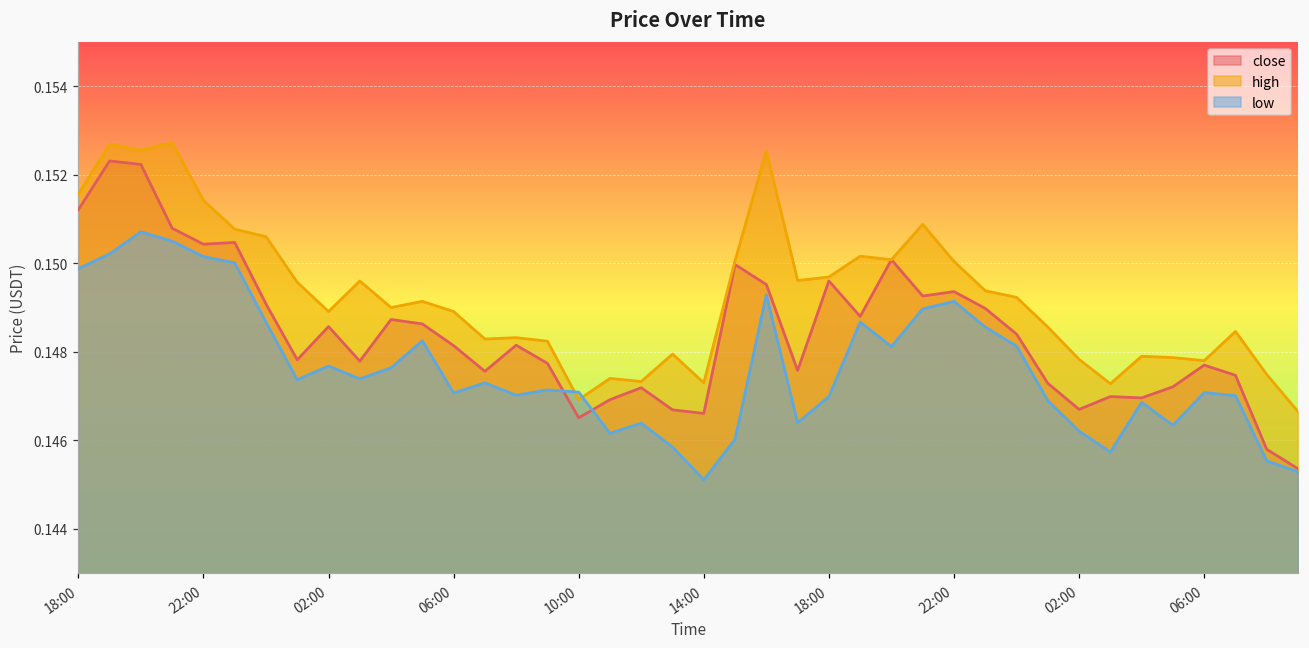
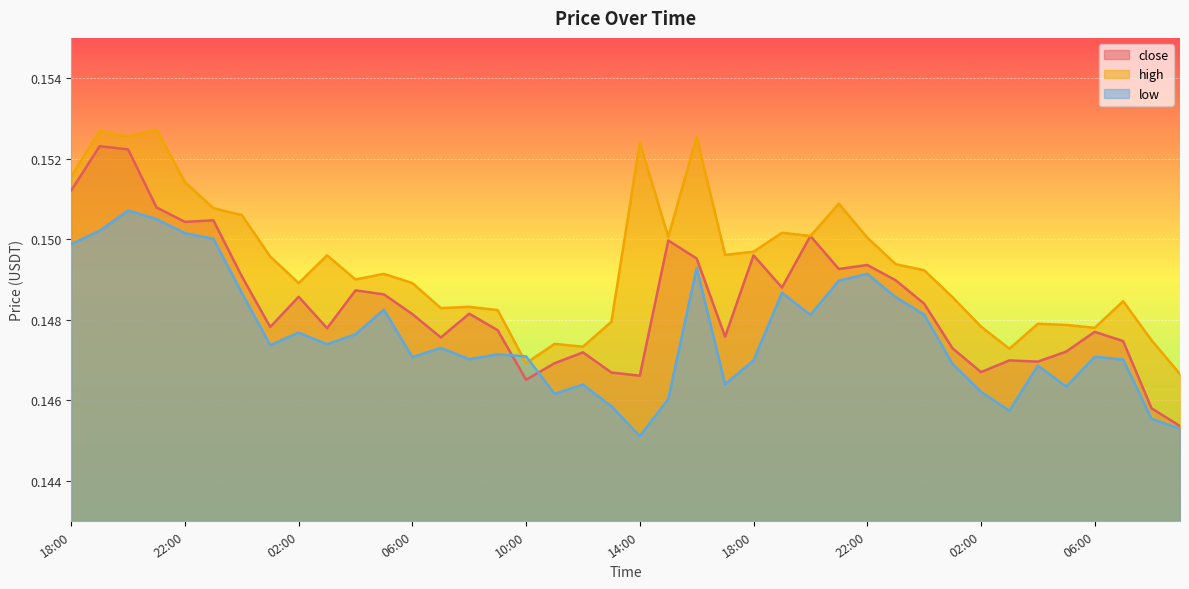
  {
    "close": {
      "10:00": 0.1465,
      "14:00": 0.1466
    },
    "high": {
      "10:00": 0.1469,
-     "14:00": 0.1473
+     "14:00": 0.1524
    },
    "low": {
      "10:00": 0.1471,
      "14:00": 0.1451
    }
  }
